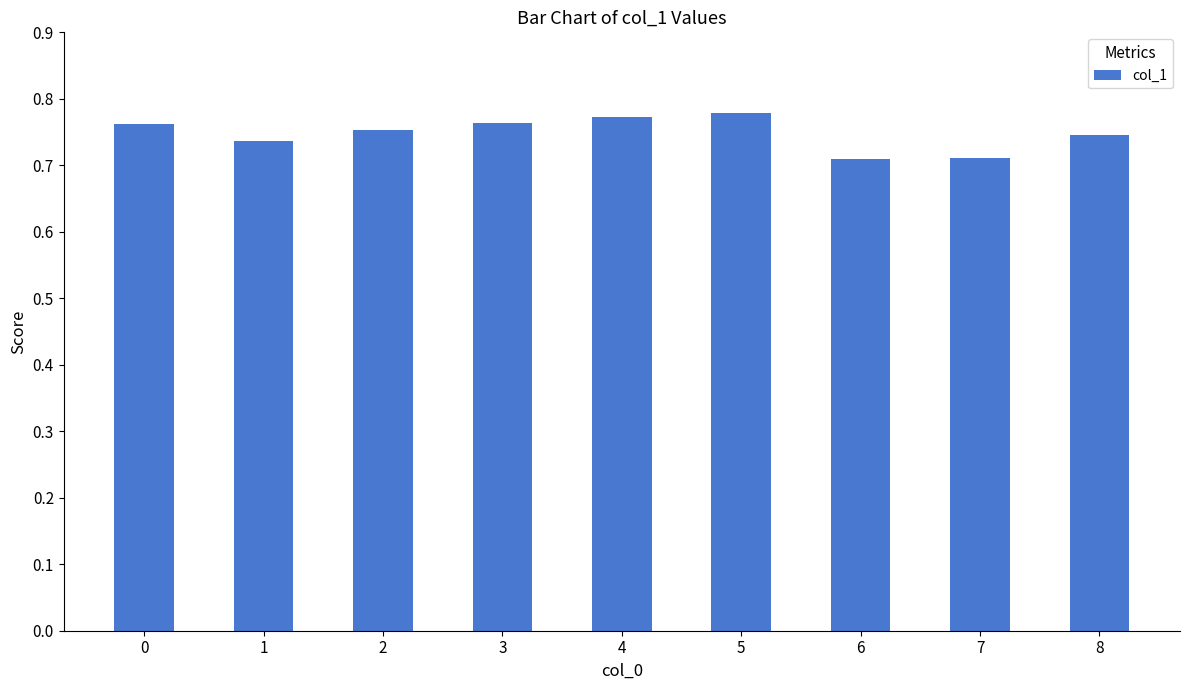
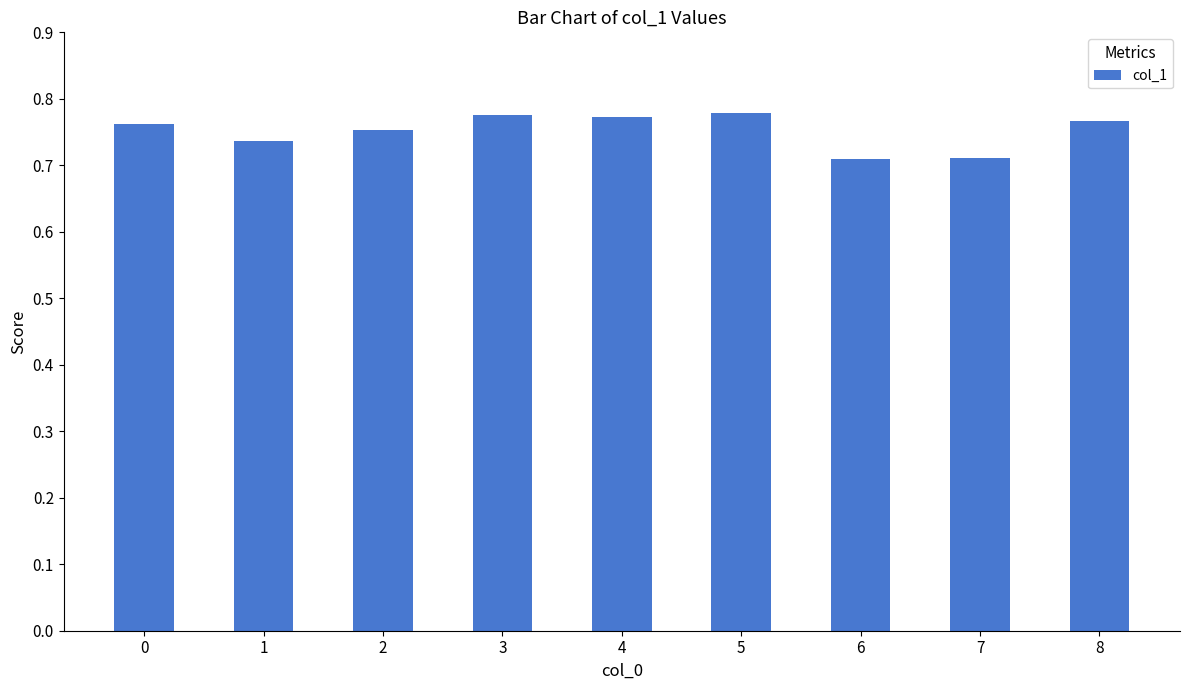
  {
    "0": 0.76,
    "1": 0.74,
    "2": 0.75,
-   "3": 0.76,
+   "3": 0.78,
    "4": 0.77,
    "5": 0.78,
    "6": 0.71,
    "7": 0.71,
-   "8": 0.75
+   "8": 0.77
  }
